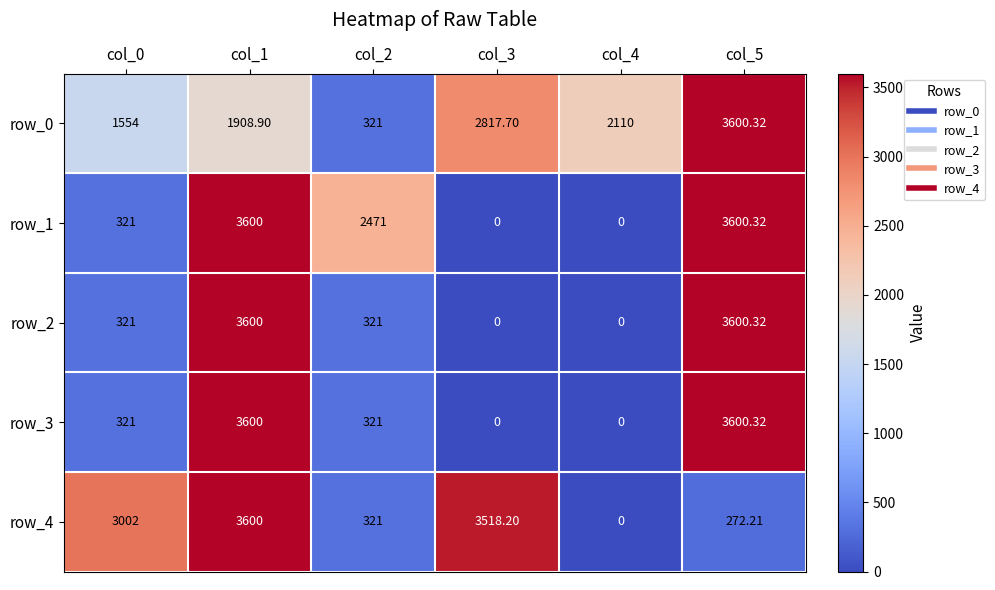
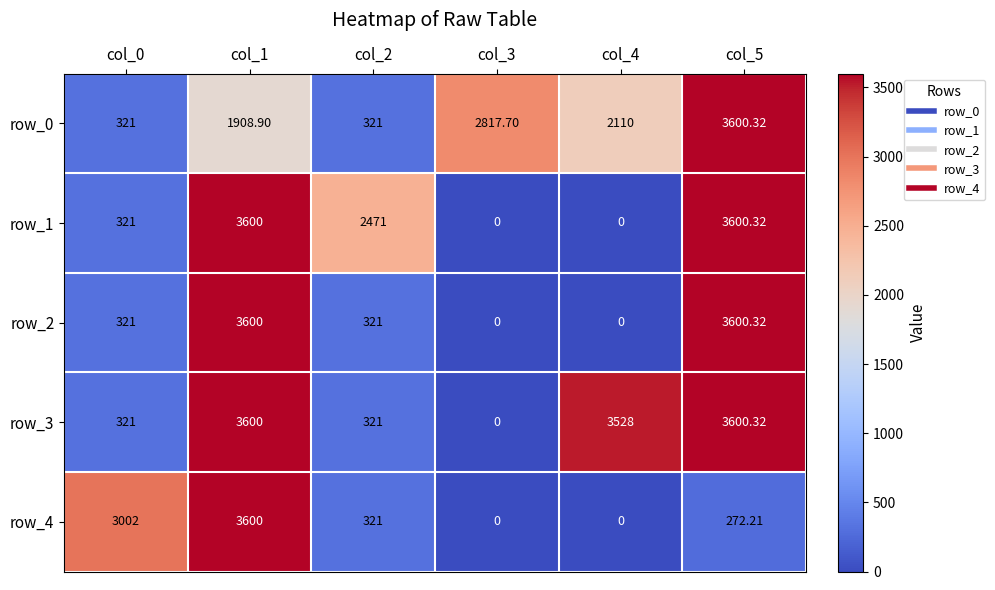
  {
    "row_0": {
-     "col_0": 1554,
+     "col_0": 321,
      "col_1": 1908.90,
      "col_2": 321,
      "col_3": 2817.70,
      "col_4": 2110,
      "col_5": 3600.32
    },
    "row_1": {
      "col_0": 321,
      "col_1": 3600,
      "col_2": 2471,
      "col_3": 0,
      "col_4": 0,
      "col_5": 3600.32
    },
    "row_2": {
      "col_0": 321,
      "col_1": 3600,
      "col_2": 321,
      "col_3": 0,
      "col_4": 0,
      "col_5": 3600.32
    },
    "row_3": {
      "col_0": 321,
      "col_1": 3600,
      "col_2": 321,
      "col_3": 0,
-     "col_4": 0,
+     "col_4": 3528,
      "col_5": 3600.32
    },
    "row_4": {
      "col_0": 3002,
      "col_1": 3600,
      "col_2": 321,
-     "col_3": 3518.20,
+     "col_3": 0,
      "col_4": 0,
      "col_5": 272.21
    }
  }
